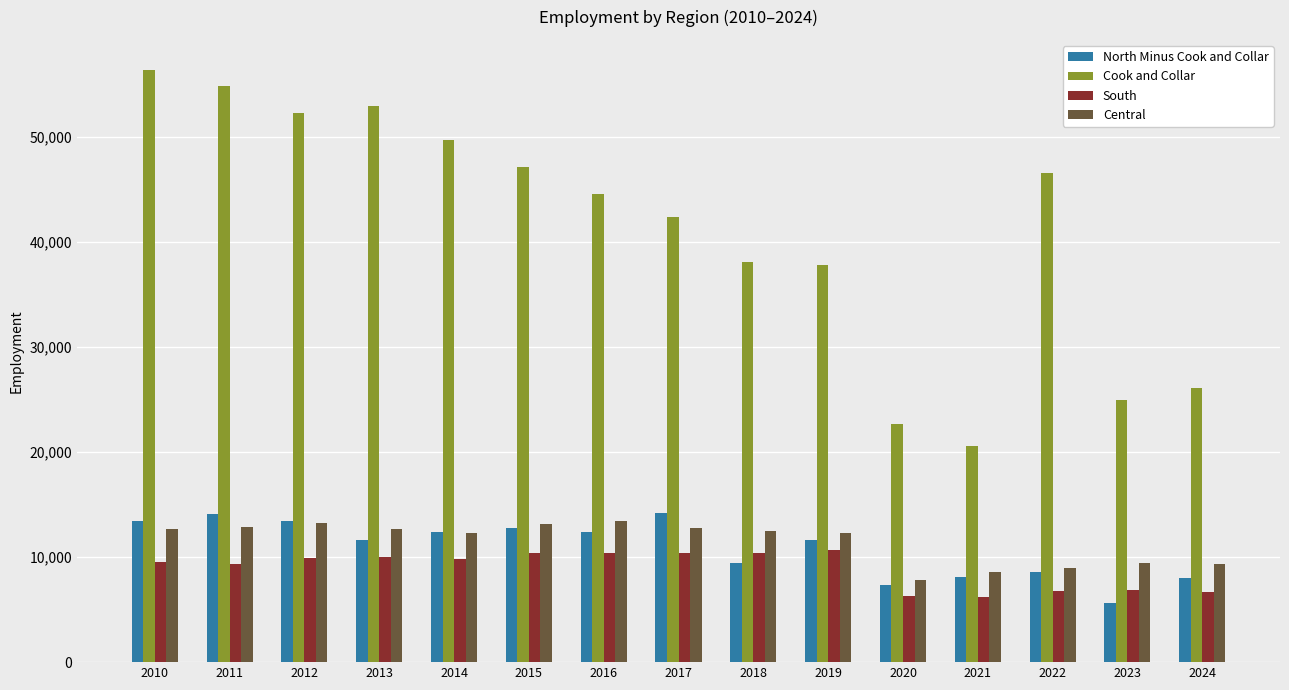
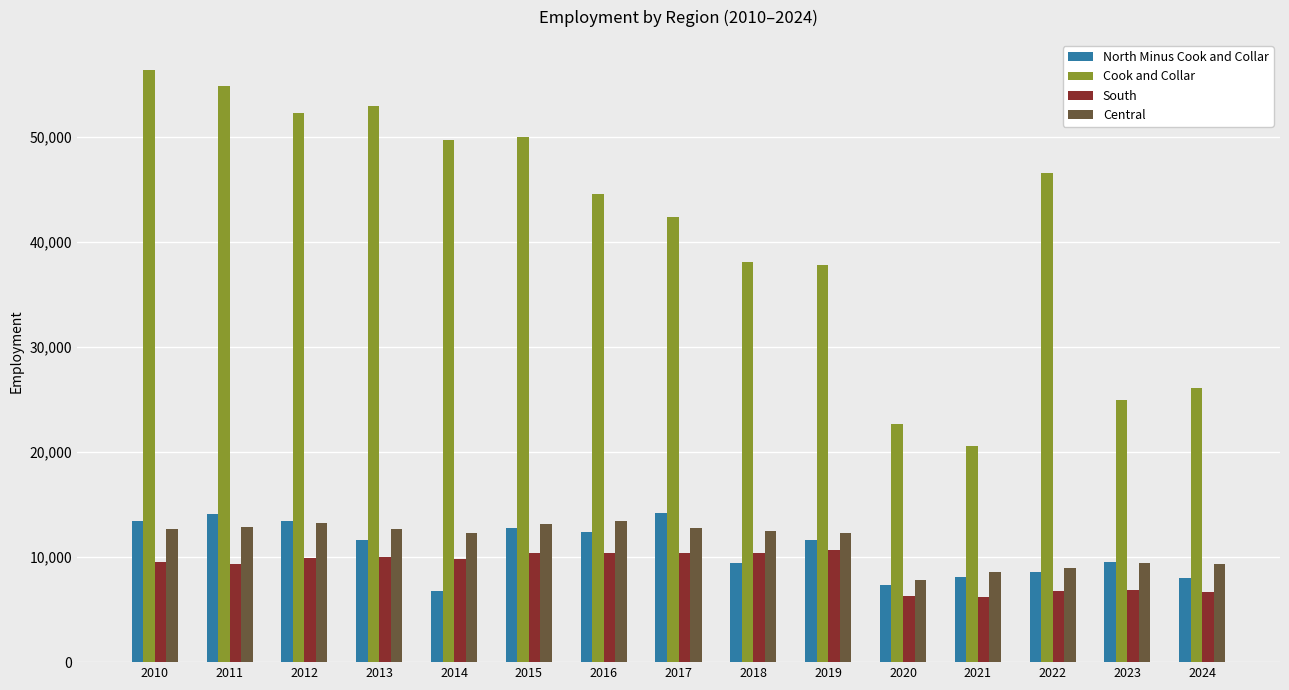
  {
    "North Minus Cook and Collar": {
      "2010": "13,400",
      "2011": "14,100",
      "2012": "13,400",
      "2013": "11,600",
-     "2014": "12,400",
+     "2014": "6,800",
      "2015": "12,700",
      "2016": "12,400",
      "2017": "14,200",
      "2018": "9,400",
      "2019": "11,600",
      "2020": "7,400",
      "2021": "8,100",
      "2022": "8,600",
-     "2023": "5,600",
+     "2023": "9,500",
      "2024": "8,000"
    },
    "Cook and Collar": {
      "2010": "56,400",
      "2011": "54,800",
      "2012": "52,300",
      "2013": "52,900",
      "2014": "49,700",
-     "2015": "47,200",
+     "2015": "50,000",
      "2016": "44,600",
      "2017": "42,400",
      "2018": "38,100",
      "2019": "37,800",
      "2020": "22,700",
      "2021": "20,600",
      "2022": "46,500",
      "2023": "25,000",
      "2024": "26,100"
    }
  }
